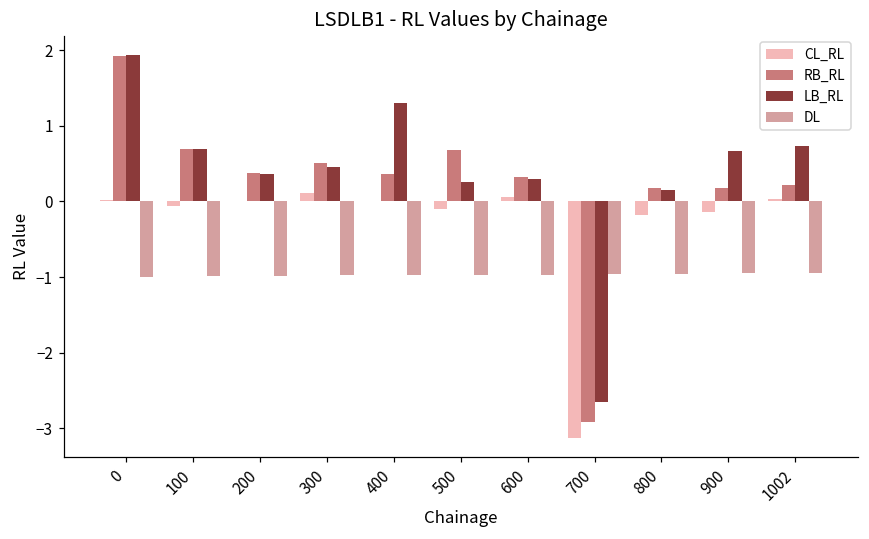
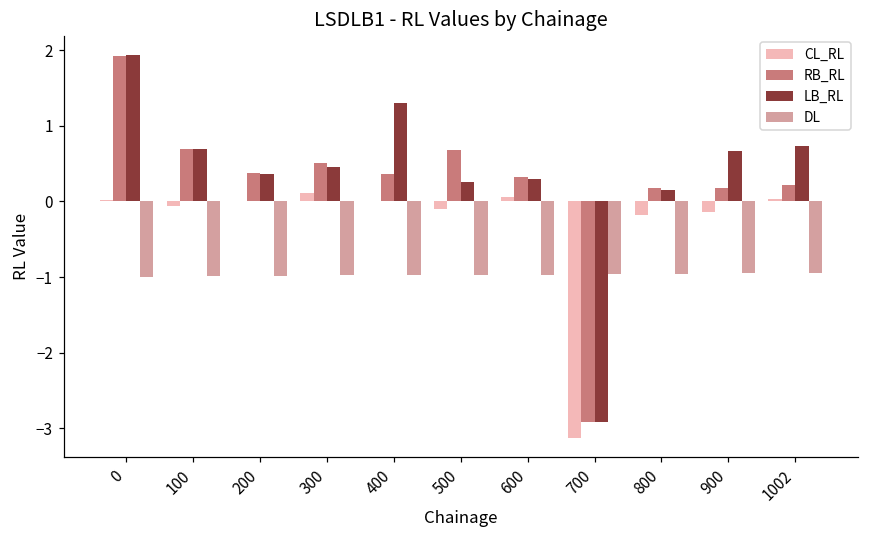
  {
    "LB_RL": {
      "0": 1.9,
      "100": 0.7,
      "200": 0.4,
      "300": 0.5,
      "400": 1.3,
      "500": 0.3,
      "600": 0.3,
-     "700": -2.7,
+     "700": -2.9,
      "800": 0.2,
      "900": 0.7,
      "1002": 0.7
    }
  }
